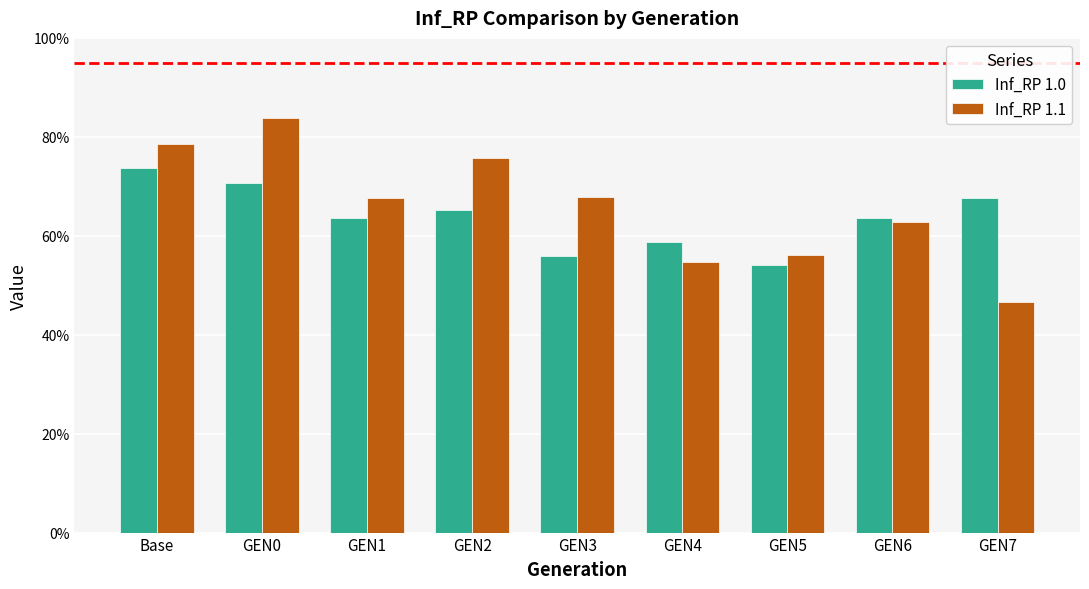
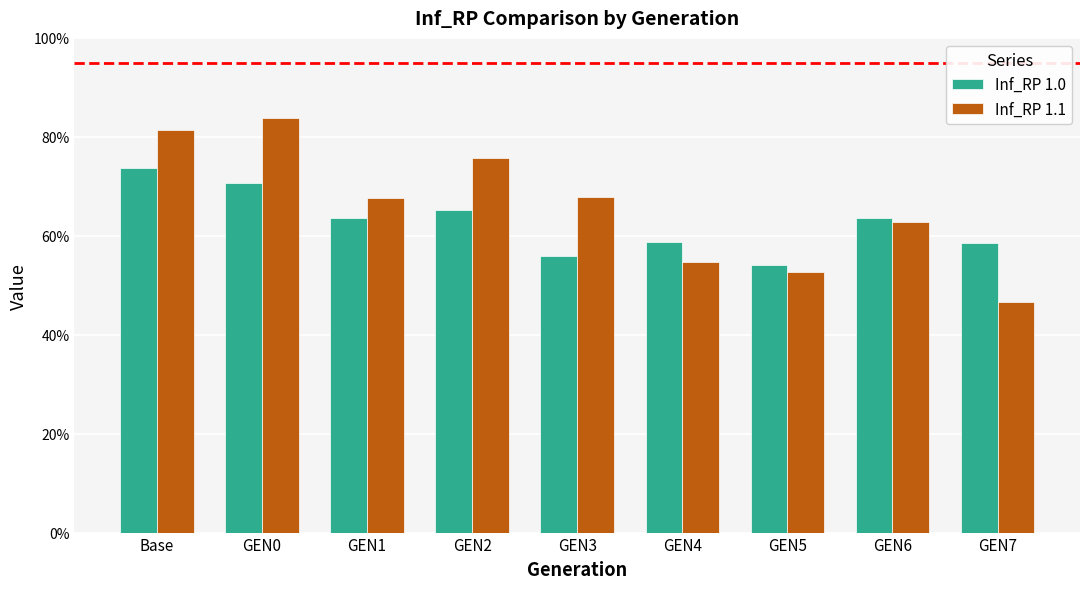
  {
    "Inf_RP 1.0": {
      "Base": "74%",
      "GEN0": "71%",
      "GEN1": "64%",
      "GEN2": "65%",
      "GEN3": "56%",
      "GEN4": "59%",
      "GEN5": "54%",
      "GEN6": "64%",
-     "GEN7": "68%"
+     "GEN7": "59%"
    },
    "Inf_RP 1.1": {
-     "Base": "78%",
+     "Base": "81%",
      "GEN0": "84%",
      "GEN1": "68%",
      "GEN2": "76%",
      "GEN3": "68%",
      "GEN4": "55%",
-     "GEN5": "56%",
+     "GEN5": "53%",
      "GEN6": "63%",
      "GEN7": "47%"
    }
  }
